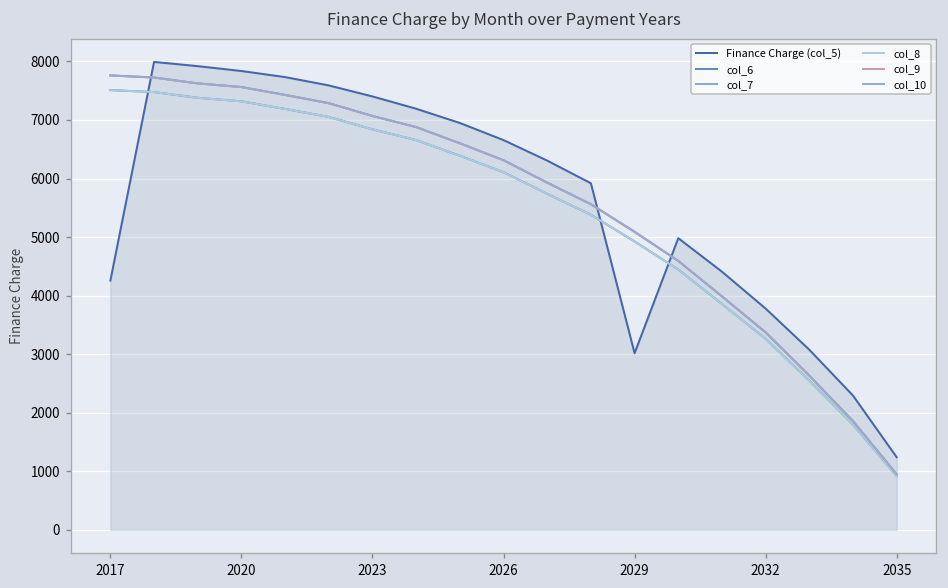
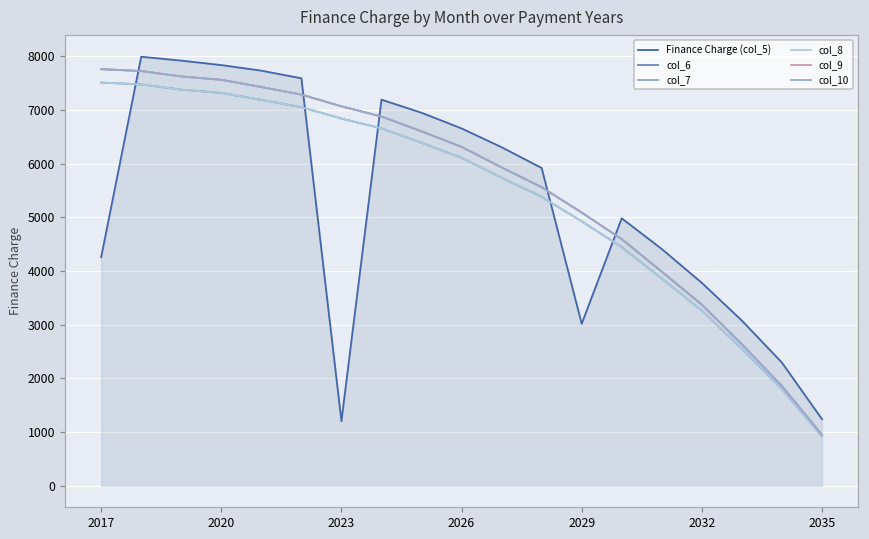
  {
    "Finance Charge (col_5)": {
      "2017": 4300,
      "2020": 7800,
-     "2023": 7400,
+     "2023": 1200,
      "2026": 6700,
      "2029": 3000,
      "2032": 3800,
      "2035": 1200
    }
  }
